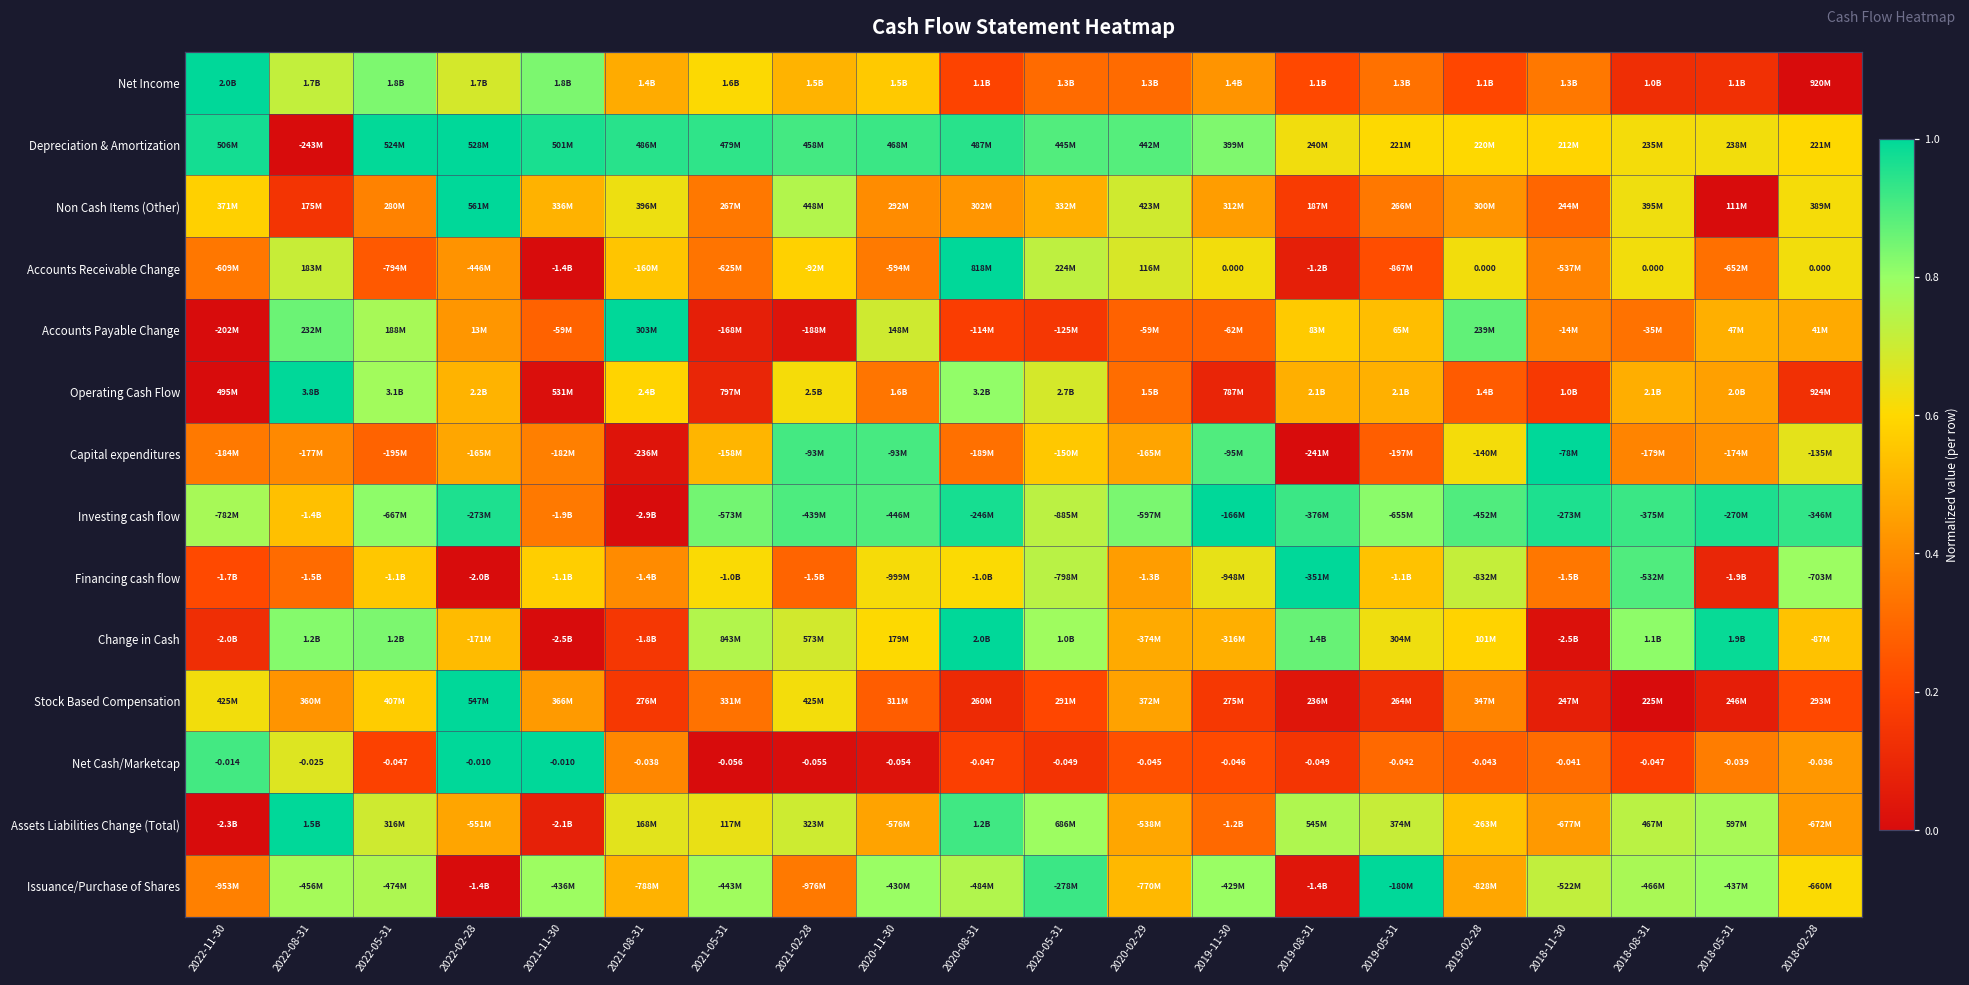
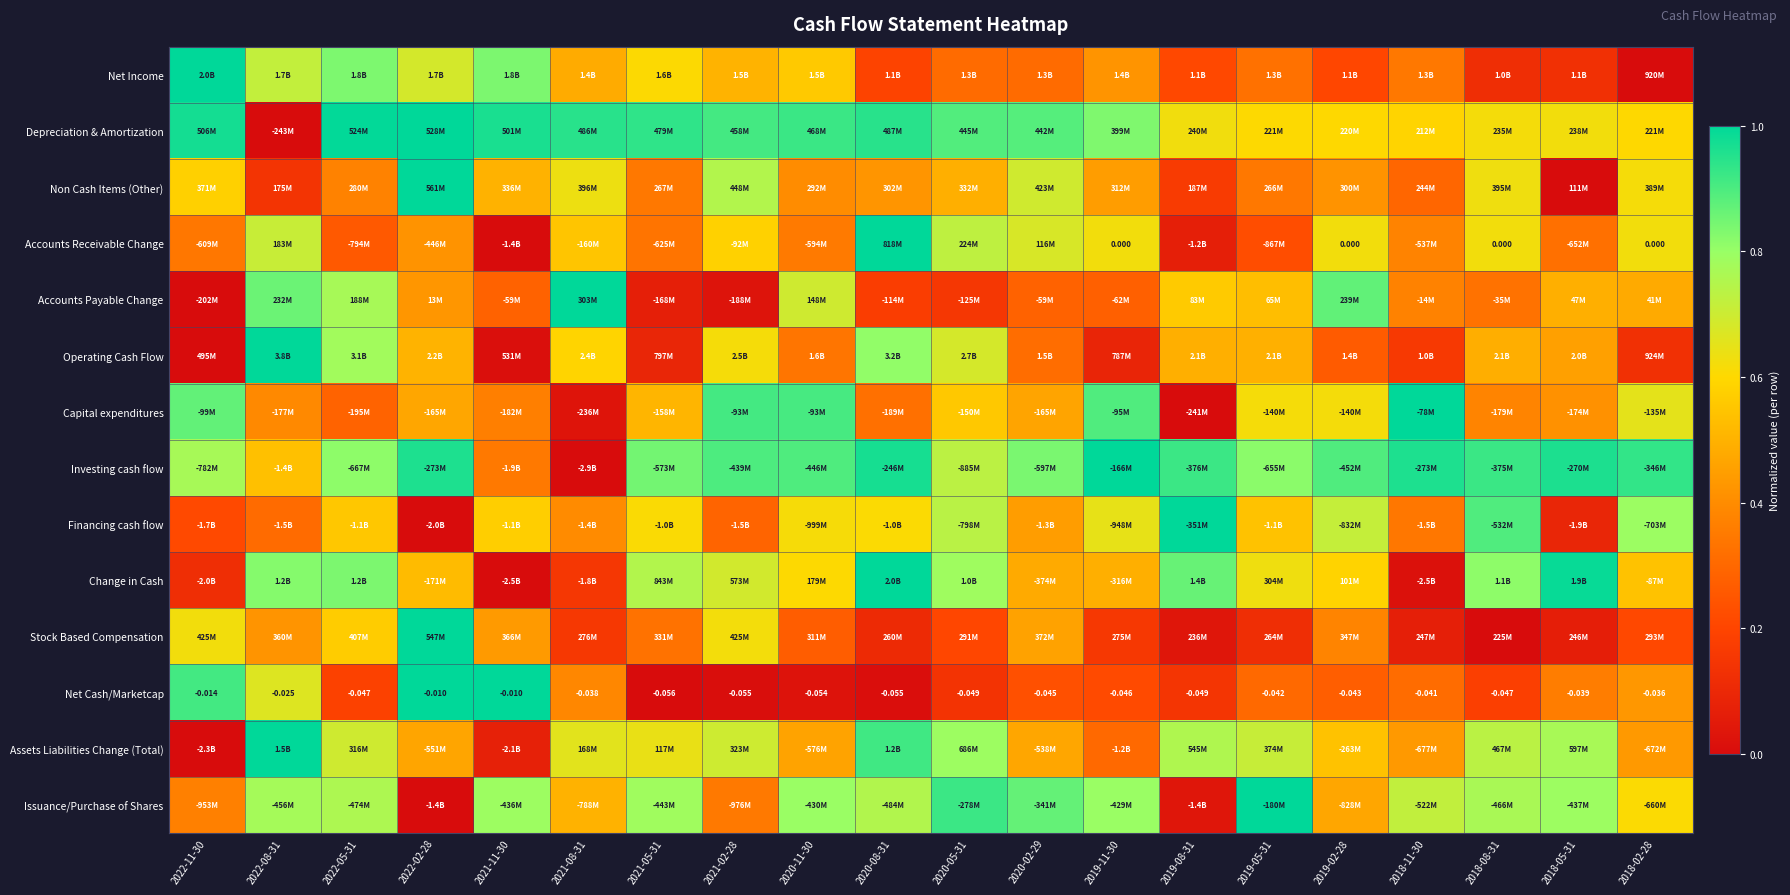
  {
    "Capital expenditures": {
-     "2022-11-30": "-184M",
+     "2022-11-30": "-99M",
      "2022-08-31": "-177M",
      "2022-05-31": "-195M",
      "2022-02-28": "-165M",
      "2021-11-30": "-182M",
      "2021-08-31": "-236M",
      "2021-05-31": "-158M",
      "2021-02-28": "-93M",
      "2020-11-30": "-93M",
      "2020-08-31": "-189M",
      "2020-05-31": "-150M",
      "2020-02-29": "-165M",
      "2019-11-30": "-95M",
      "2019-08-31": "-241M",
-     "2019-05-31": "-197M",
+     "2019-05-31": "-140M",
      "2019-02-28": "-140M",
      "2018-11-30": "-78M",
      "2018-08-31": "-179M",
      "2018-05-31": "-174M",
      "2018-02-28": "-135M"
    },
    "Net Cash/Marketcap": {
      "2022-11-30": "-0.014",
      "2022-08-31": "-0.025",
      "2022-05-31": "-0.047",
      "2022-02-28": "-0.010",
      "2021-11-30": "-0.010",
      "2021-08-31": "-0.038",
      "2021-05-31": "-0.056",
      "2021-02-28": "-0.055",
      "2020-11-30": "-0.054",
-     "2020-08-31": "-0.047",
+     "2020-08-31": "-0.055",
      "2020-05-31": "-0.049",
      "2020-02-29": "-0.045",
      "2019-11-30": "-0.046",
      "2019-08-31": "-0.049",
      "2019-05-31": "-0.042",
      "2019-02-28": "-0.043",
      "2018-11-30": "-0.041",
      "2018-08-31": "-0.047",
      "2018-05-31": "-0.039",
      "2018-02-28": "-0.036"
    },
    "Issuance/Purchase of Shares": {
      "2022-11-30": "-953M",
      "2022-08-31": "-456M",
      "2022-05-31": "-474M",
      "2022-02-28": "-1.4B",
      "2021-11-30": "-436M",
      "2021-08-31": "-788M",
      "2021-05-31": "-443M",
      "2021-02-28": "-976M",
      "2020-11-30": "-430M",
      "2020-08-31": "-484M",
      "2020-05-31": "-278M",
-     "2020-02-29": "-770M",
+     "2020-02-29": "-341M",
      "2019-11-30": "-429M",
      "2019-08-31": "-1.4B",
      "2019-05-31": "-180M",
      "2019-02-28": "-828M",
      "2018-11-30": "-522M",
      "2018-08-31": "-466M",
      "2018-05-31": "-437M",
      "2018-02-28": "-660M"
    }
  }
